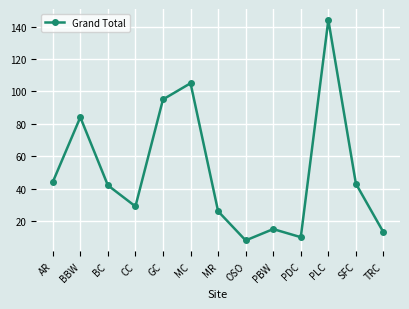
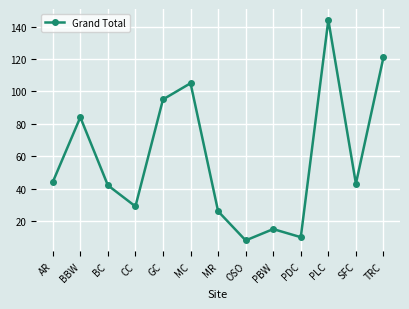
  {
    "AR": 44,
    "BBW": 84,
    "BC": 42,
    "CC": 29,
    "GC": 95,
    "MC": 105,
    "MR": 26,
    "OSO": 8,
    "PBW": 15,
    "PDC": 10,
    "PLC": 144,
    "SFC": 43,
-   "TRC": 13
+   "TRC": 121
  }
